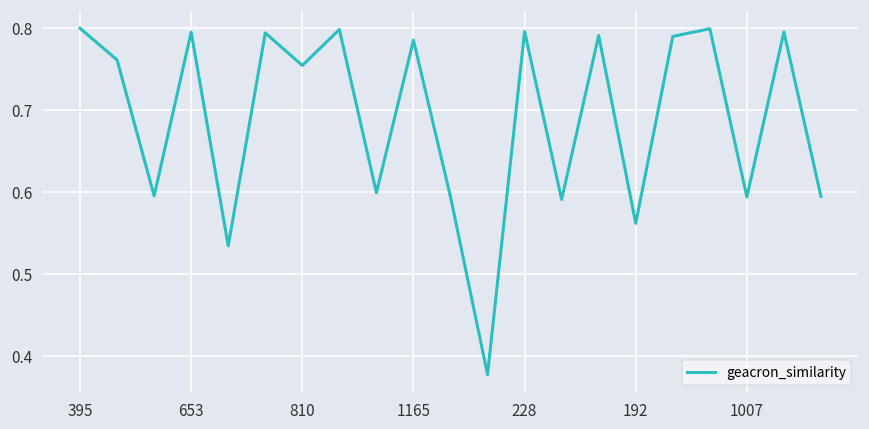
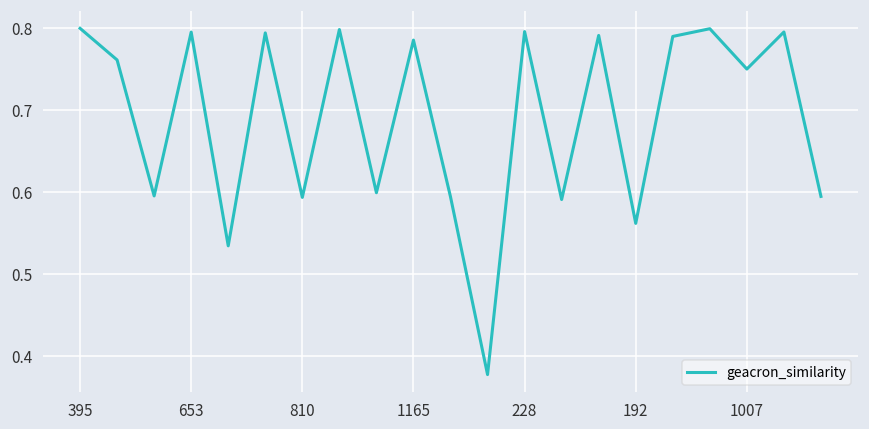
  {
    "395": 0.80,
    "653": 0.80,
-   "810": 0.75,
+   "810": 0.59,
    "1165": 0.79,
    "228": 0.80,
    "192": 0.56,
-   "1007": 0.59
+   "1007": 0.75
  }
